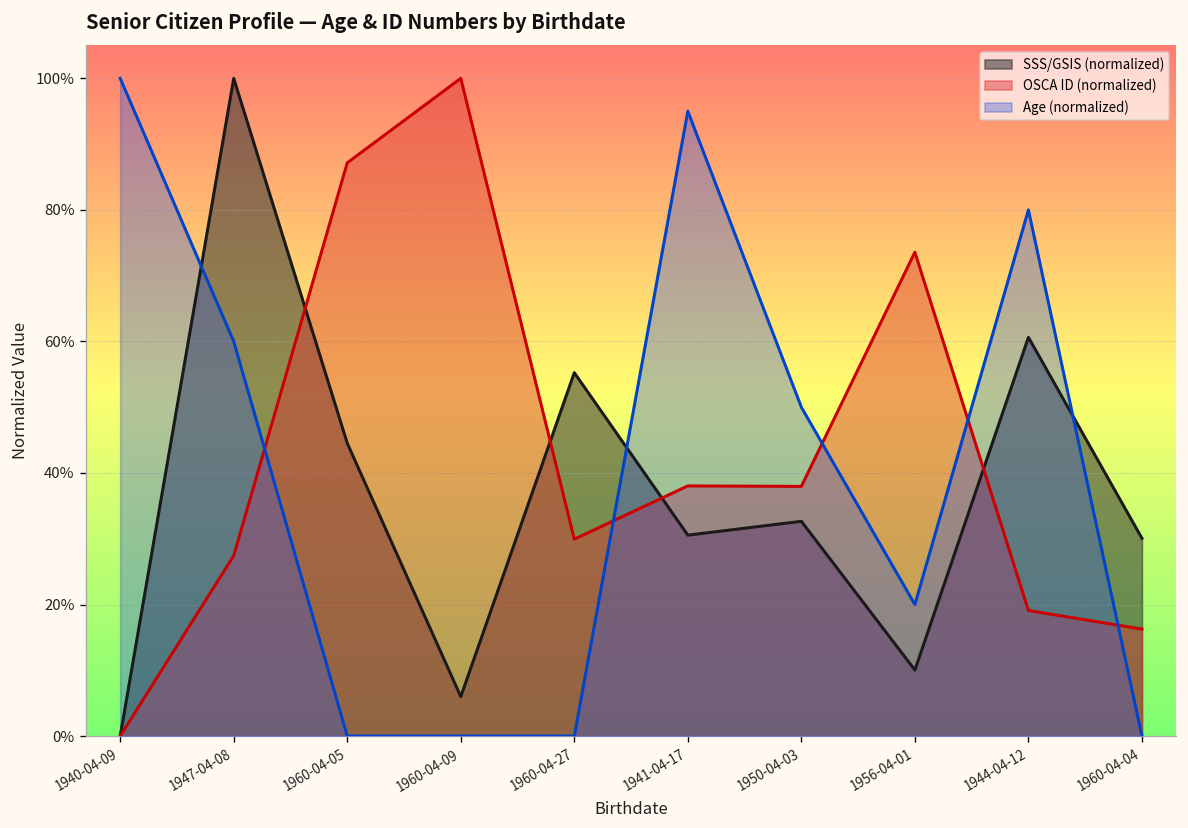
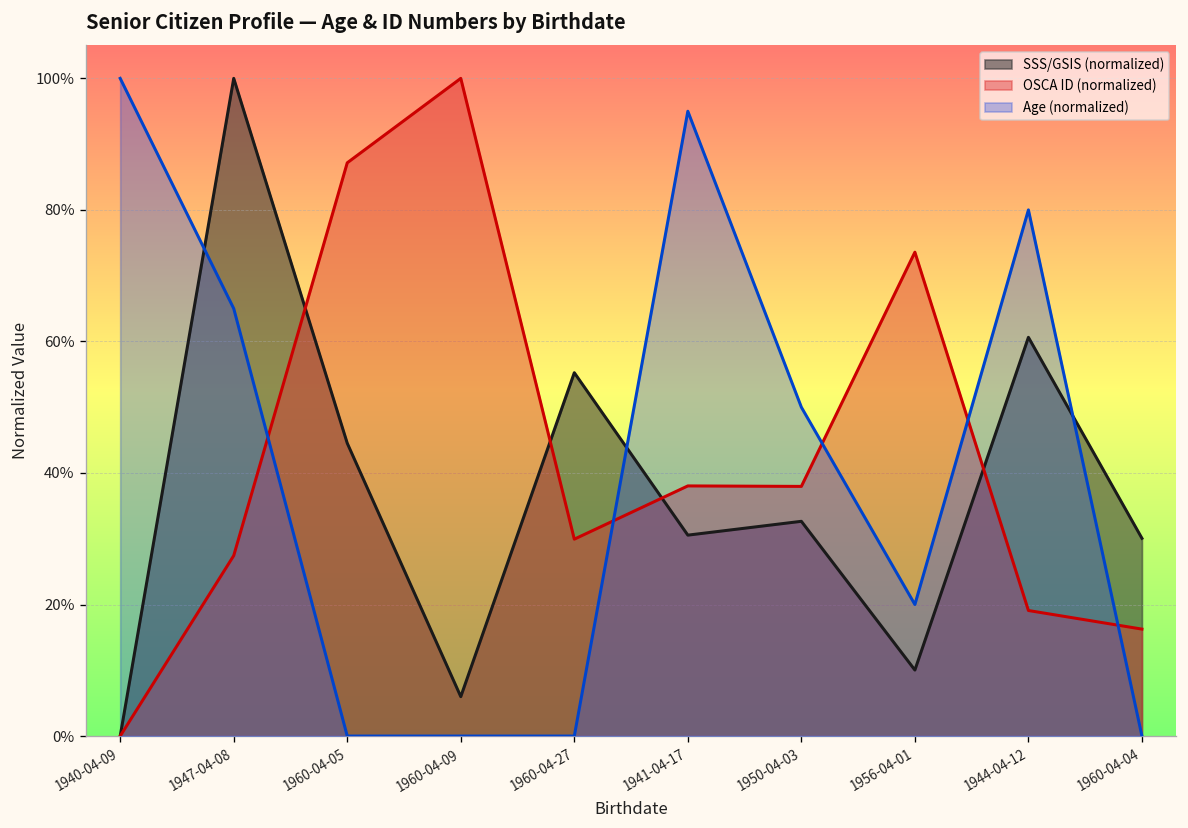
  {
    "SSS/GSIS (normalized)": {
      "1947-04-08": "100%",
      "1960-04-05": "45%",
      "1960-04-09": "6%",
      "1960-04-27": "55%",
      "1941-04-17": "31%",
      "1950-04-03": "33%",
      "1956-04-01": "10%",
      "1944-04-12": "61%",
      "1960-04-04": "30%"
    },
    "OSCA ID (normalized)": {
      "1947-04-08": "27%",
      "1960-04-05": "87%",
      "1960-04-09": "100%",
      "1960-04-27": "30%",
      "1941-04-17": "38%",
      "1950-04-03": "38%",
      "1956-04-01": "74%",
      "1944-04-12": "19%",
      "1960-04-04": "16%"
    },
    "Age (normalized)": {
      "1940-04-09": "100%",
-     "1947-04-08": "60%",
+     "1947-04-08": "65%",
      "1960-04-05": "0%",
      "1960-04-09": "0%",
      "1960-04-27": "0%",
      "1941-04-17": "95%",
      "1950-04-03": "50%",
      "1956-04-01": "20%",
      "1944-04-12": "80%",
      "1960-04-04": "0%"
    }
  }
